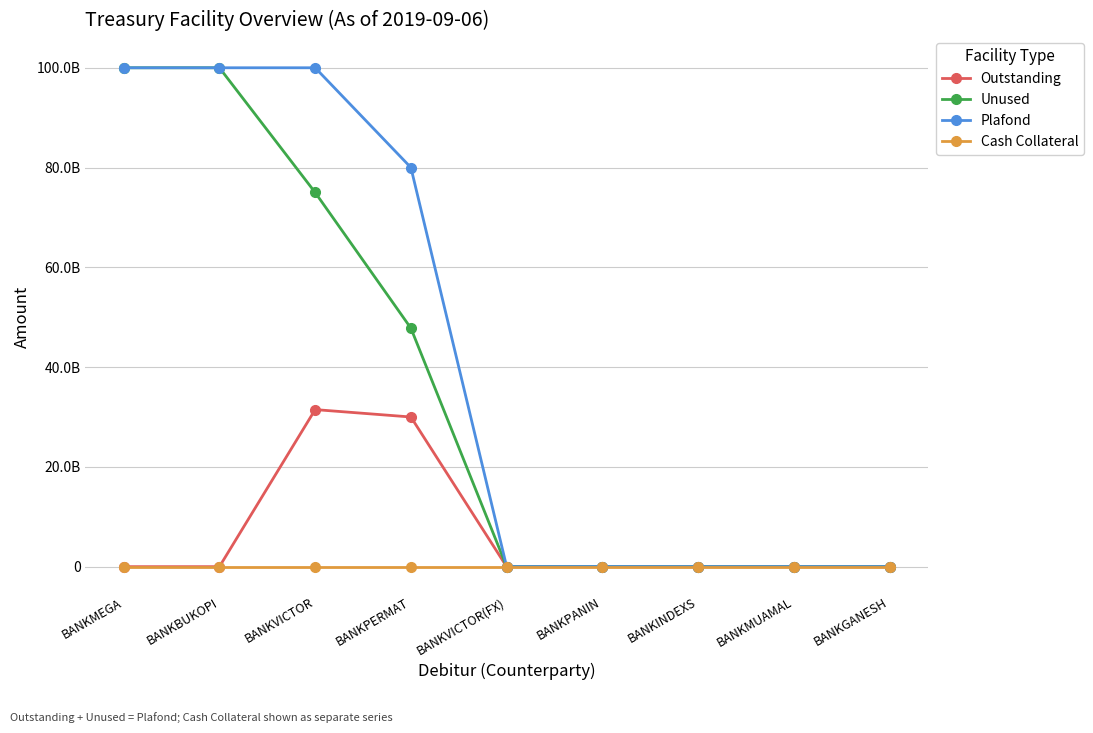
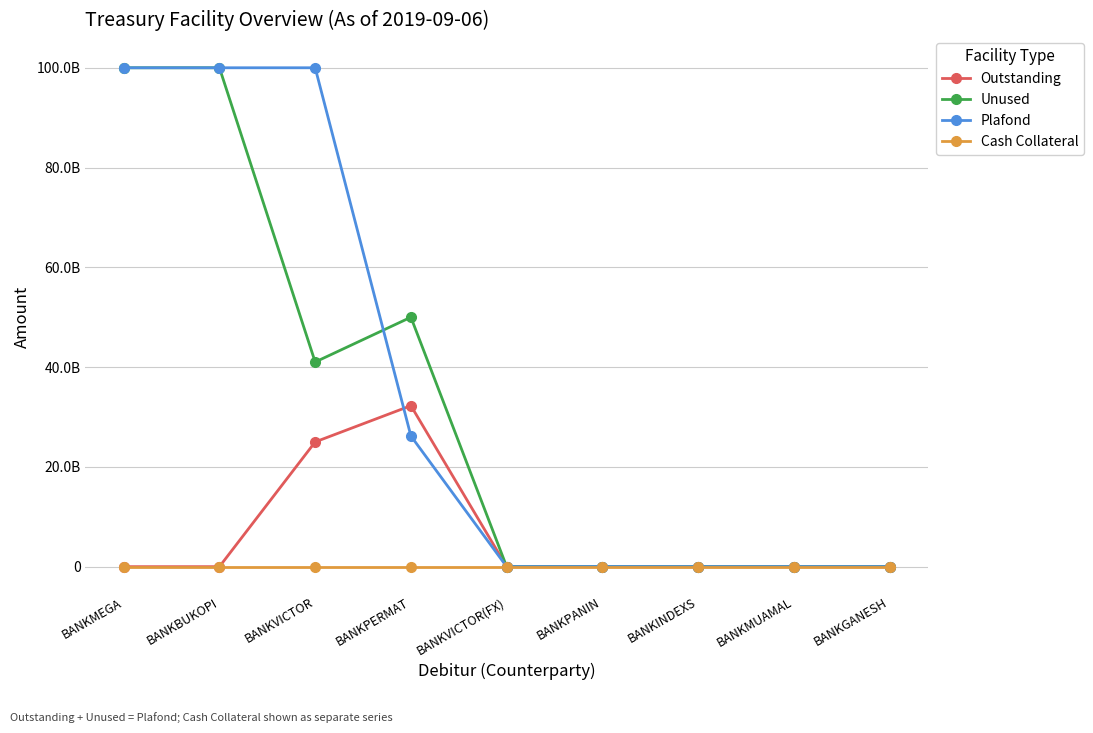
  {
    "Outstanding": {
-     "BANKVICTOR": 31000000000,
-     "BANKPERMAT": 30000000000
+     "BANKVICTOR": 25000000000,
+     "BANKPERMAT": 32000000000
    },
    "Unused": {
-     "BANKVICTOR": 75000000000,
-     "BANKPERMAT": 48000000000
+     "BANKVICTOR": 41000000000,
+     "BANKPERMAT": 50000000000
    },
    "Plafond": {
      "BANKVICTOR": 100000000000,
-     "BANKPERMAT": 80000000000
+     "BANKPERMAT": 26000000000
    },
    "Cash Collateral": {
      "BANKVICTOR": 0,
      "BANKPERMAT": 0
    }
  }
